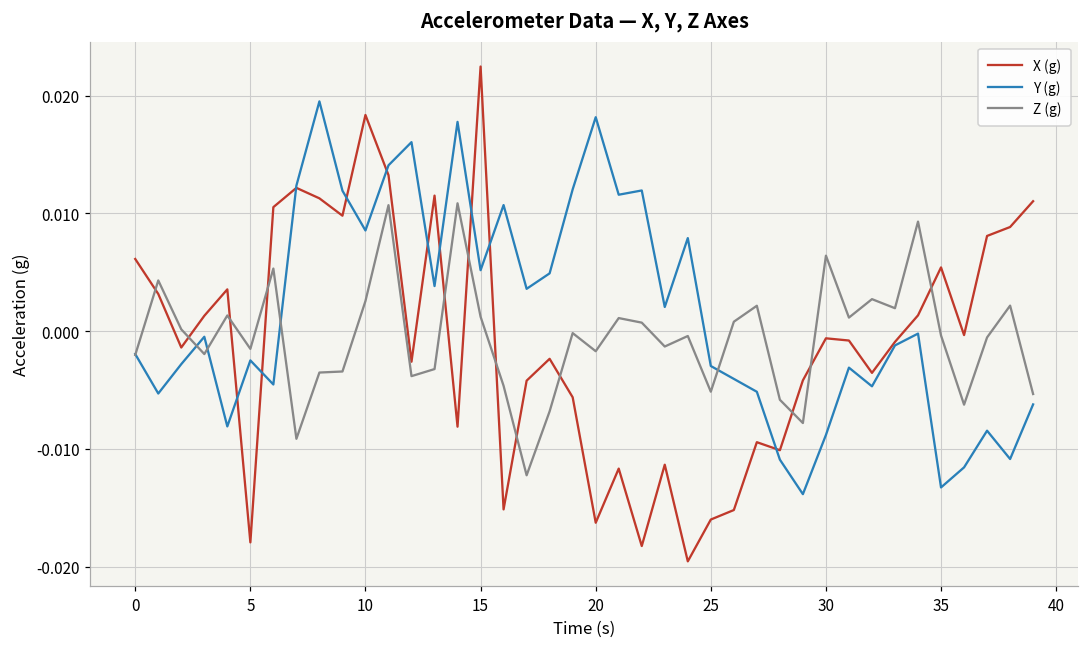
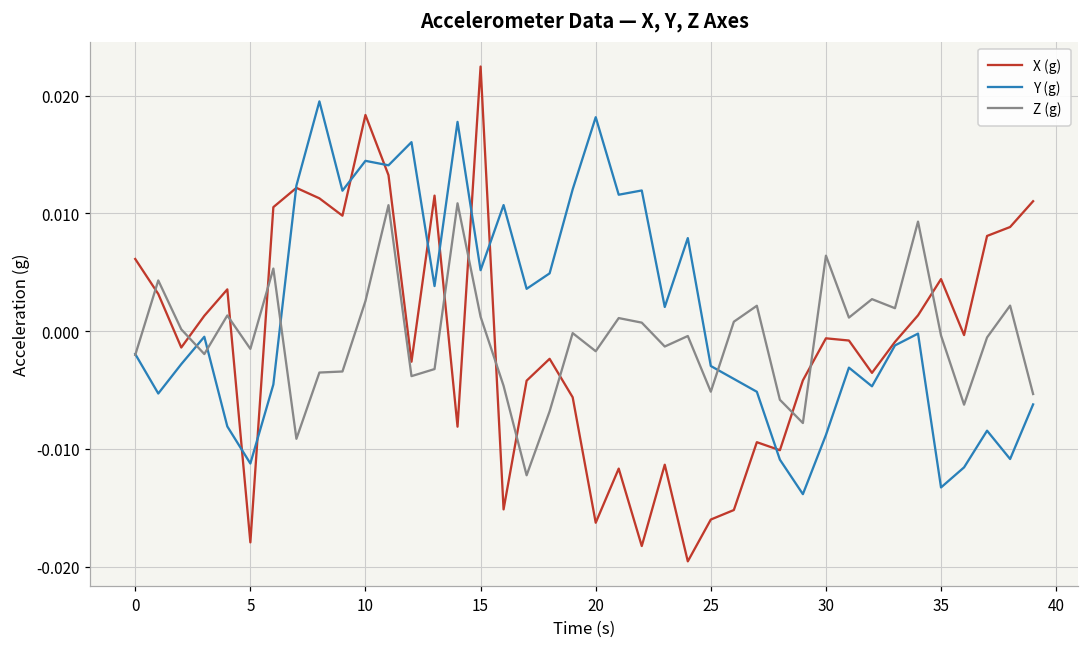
  {
    "X (g)": {
      "0": 0.0061,
      "5": -0.0179,
      "10": 0.0184,
      "15": 0.0225,
      "20": -0.0163,
      "25": -0.0160,
      "30": -0.0006,
-     "35": 0.0054
+     "35": 0.0044
    },
    "Y (g)": {
-     "5": -0.0025,
-     "10": 0.0086,
+     "5": -0.0112,
+     "10": 0.0145,
      "15": 0.0052,
      "20": 0.0182,
      "25": -0.0030,
      "30": -0.0088,
      "35": -0.0133
    },
    "Z (g)": {
      "5": -0.0015,
      "10": 0.0026,
      "15": 0.0012,
      "20": -0.0017,
      "25": -0.0051,
      "30": 0.0064,
      "35": -0.0004
    }
  }
